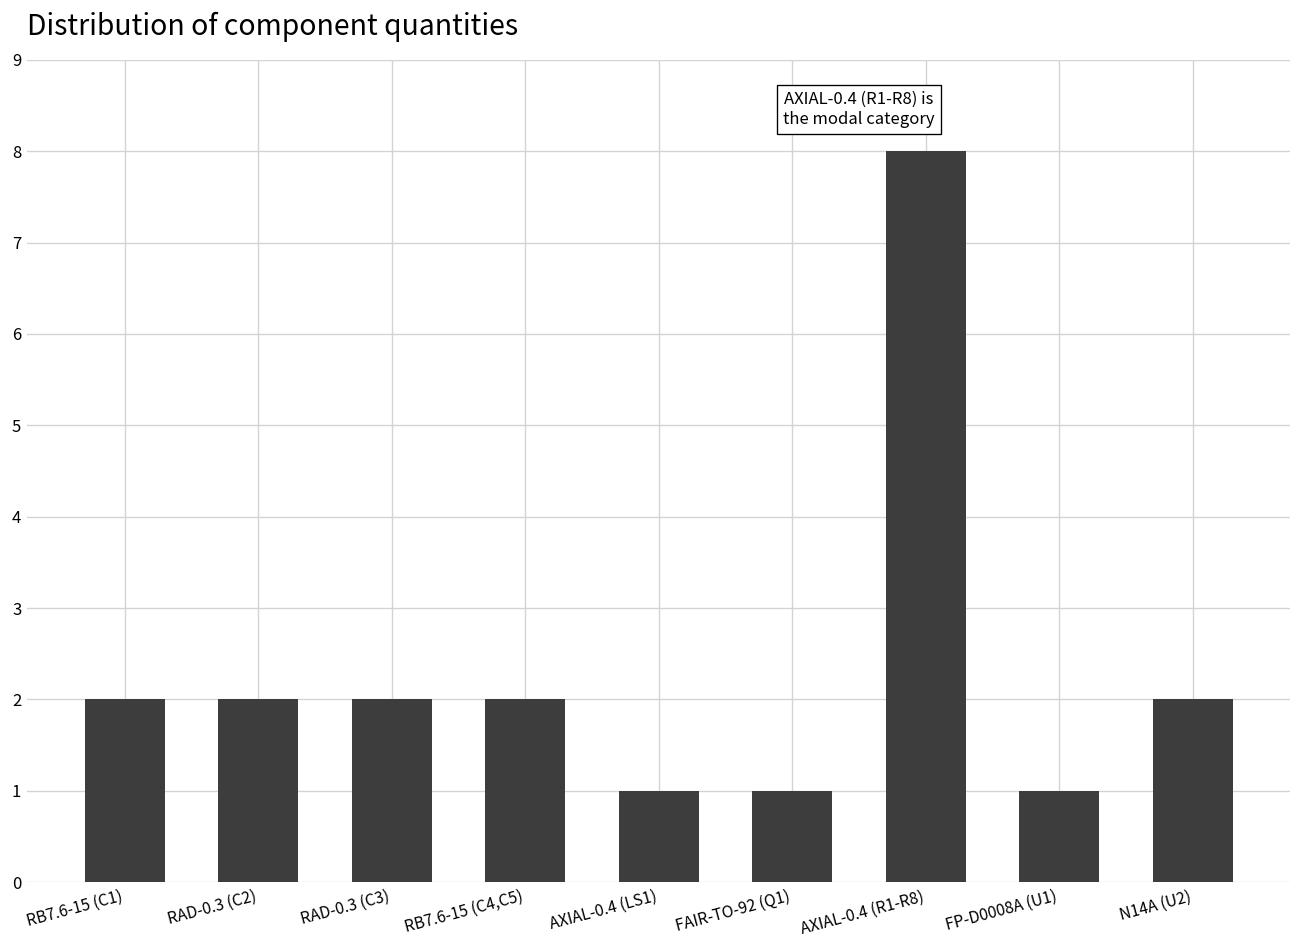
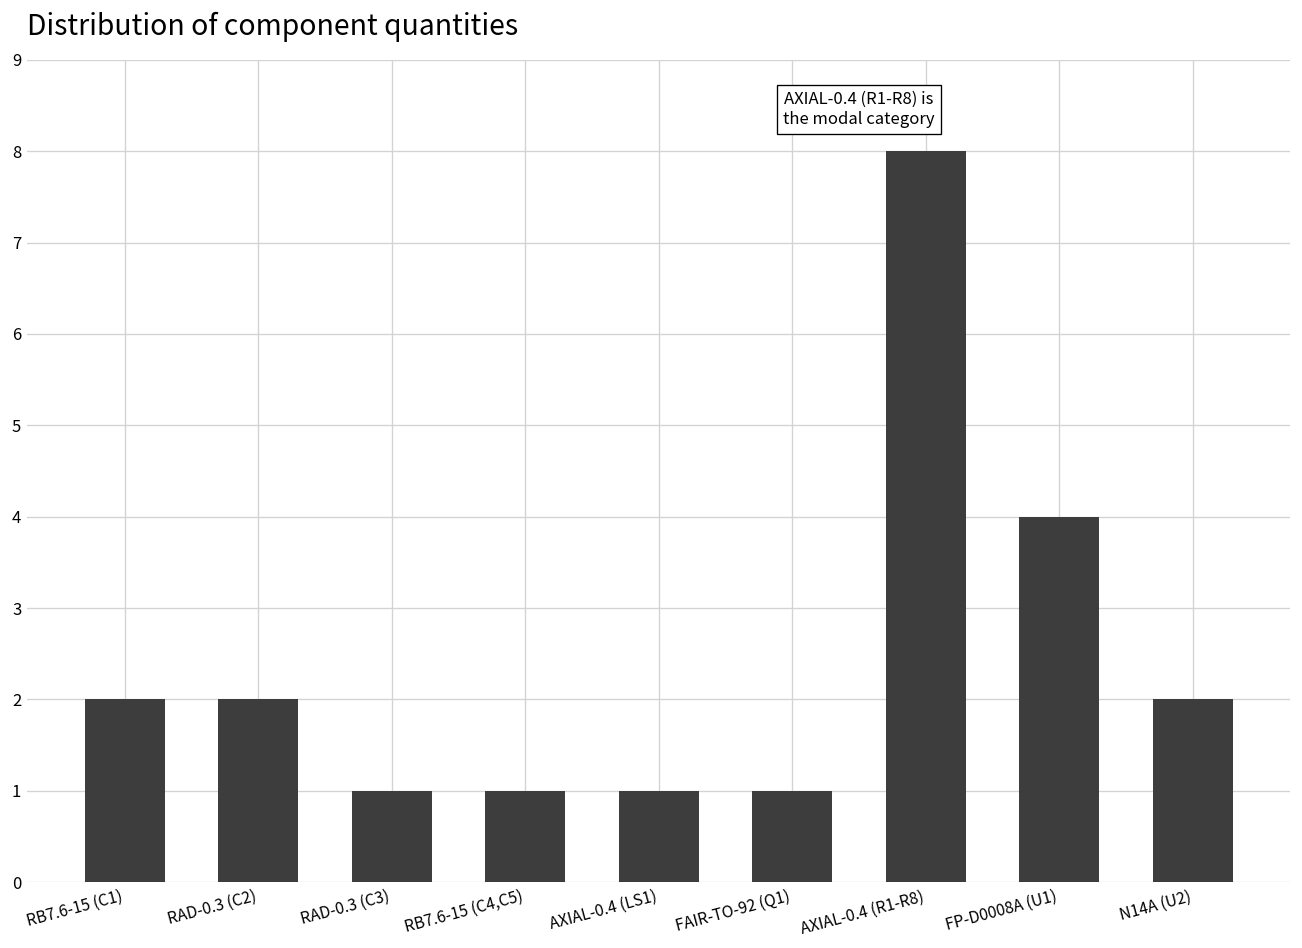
  {
    "RB7.6-15 (C1)": 2,
    "RAD-0.3 (C2)": 2,
-   "RAD-0.3 (C3)": 2,
-   "RB7.6-15 (C4,C5)": 2,
+   "RAD-0.3 (C3)": 1,
+   "RB7.6-15 (C4,C5)": 1,
    "AXIAL-0.4 (LS1)": 1,
    "FAIR-TO-92 (Q1)": 1,
    "AXIAL-0.4 (R1-R8)": 8,
-   "FP-D0008A (U1)": 1,
+   "FP-D0008A (U1)": 4,
    "N14A (U2)": 2
  }
